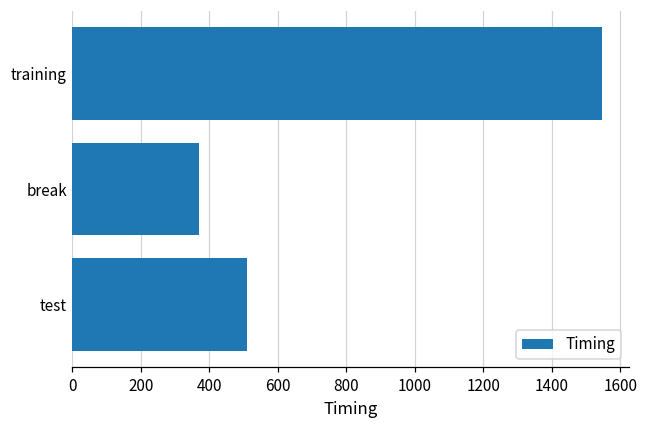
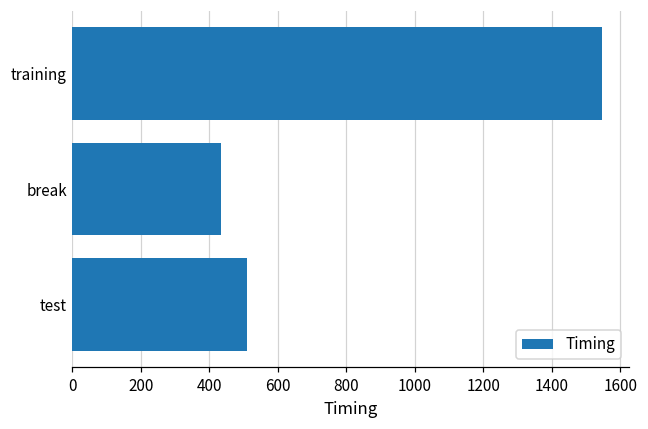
  {
    "training": 1550,
-   "break": 370,
+   "break": 440,
    "test": 510
  }
